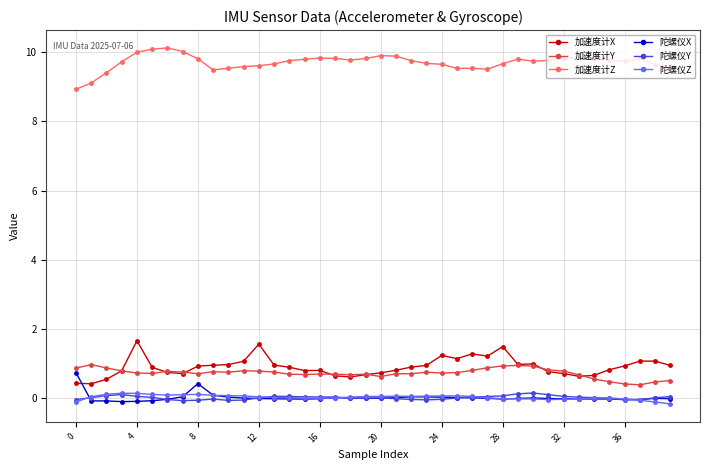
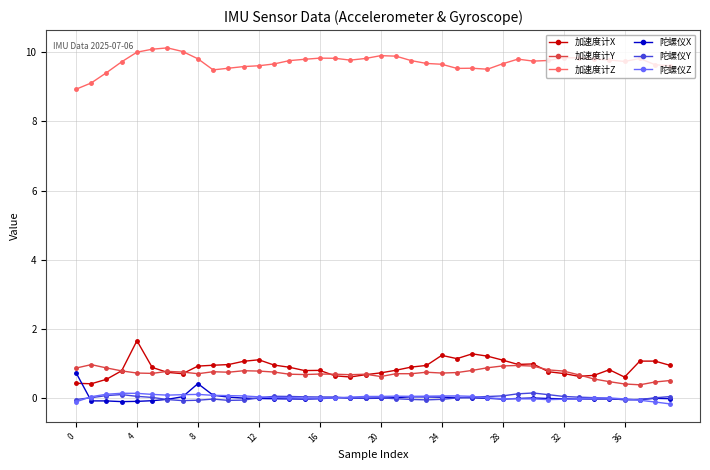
  {
    "加速度计X": {
      "0": 0.4,
      "4": 1.7,
      "8": 0.9,
-     "12": 1.6,
+     "12": 1.1,
      "16": 0.8,
      "20": 0.7,
      "24": 1.2,
-     "28": 1.5,
-     "36": 0.9
+     "28": 1.1,
+     "36": 0.6
    },
    "陀螺仪X": {
      "0": 0.7,
      "4": -0.1,
      "8": 0.4
    }
  }
